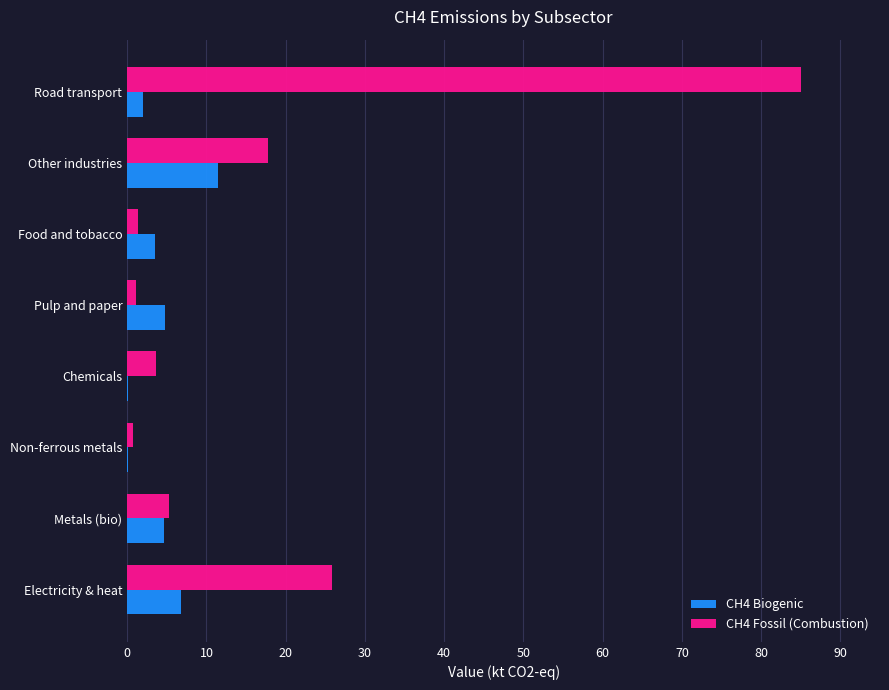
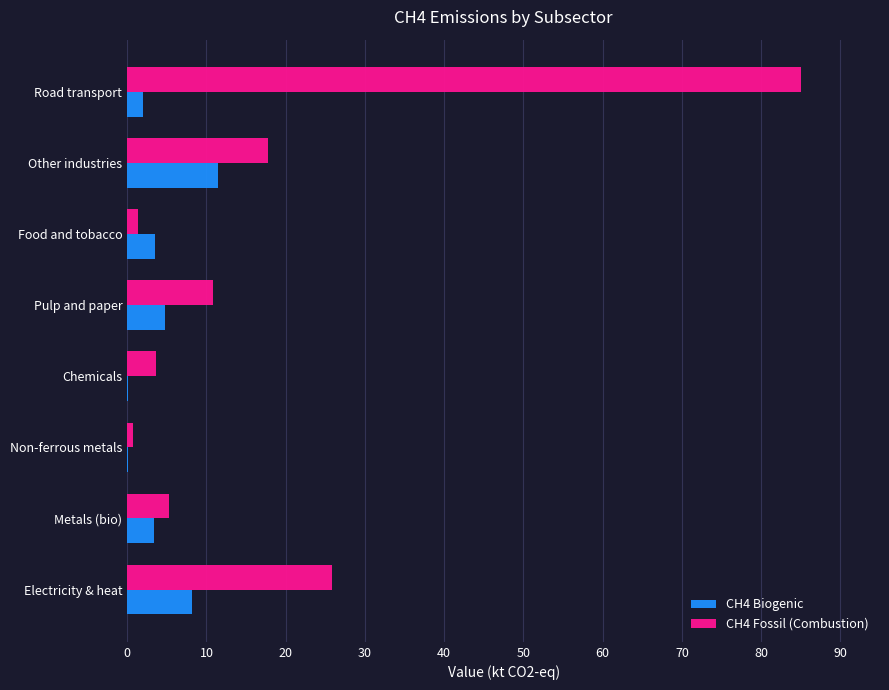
  {
    "CH4 Biogenic": {
      "Road transport": 2,
      "Other industries": 11,
      "Food and tobacco": 3,
      "Pulp and paper": 5,
-     "Metals (bio)": 5,
-     "Electricity & heat": 7
+     "Metals (bio)": 3,
+     "Electricity & heat": 8
    },
    "CH4 Fossil (Combustion)": {
      "Road transport": 85,
      "Other industries": 18,
      "Food and tobacco": 1,
-     "Pulp and paper": 1,
+     "Pulp and paper": 11,
      "Chemicals": 4,
      "Non-ferrous metals": 1,
      "Metals (bio)": 5,
      "Electricity & heat": 26
    }
  }
